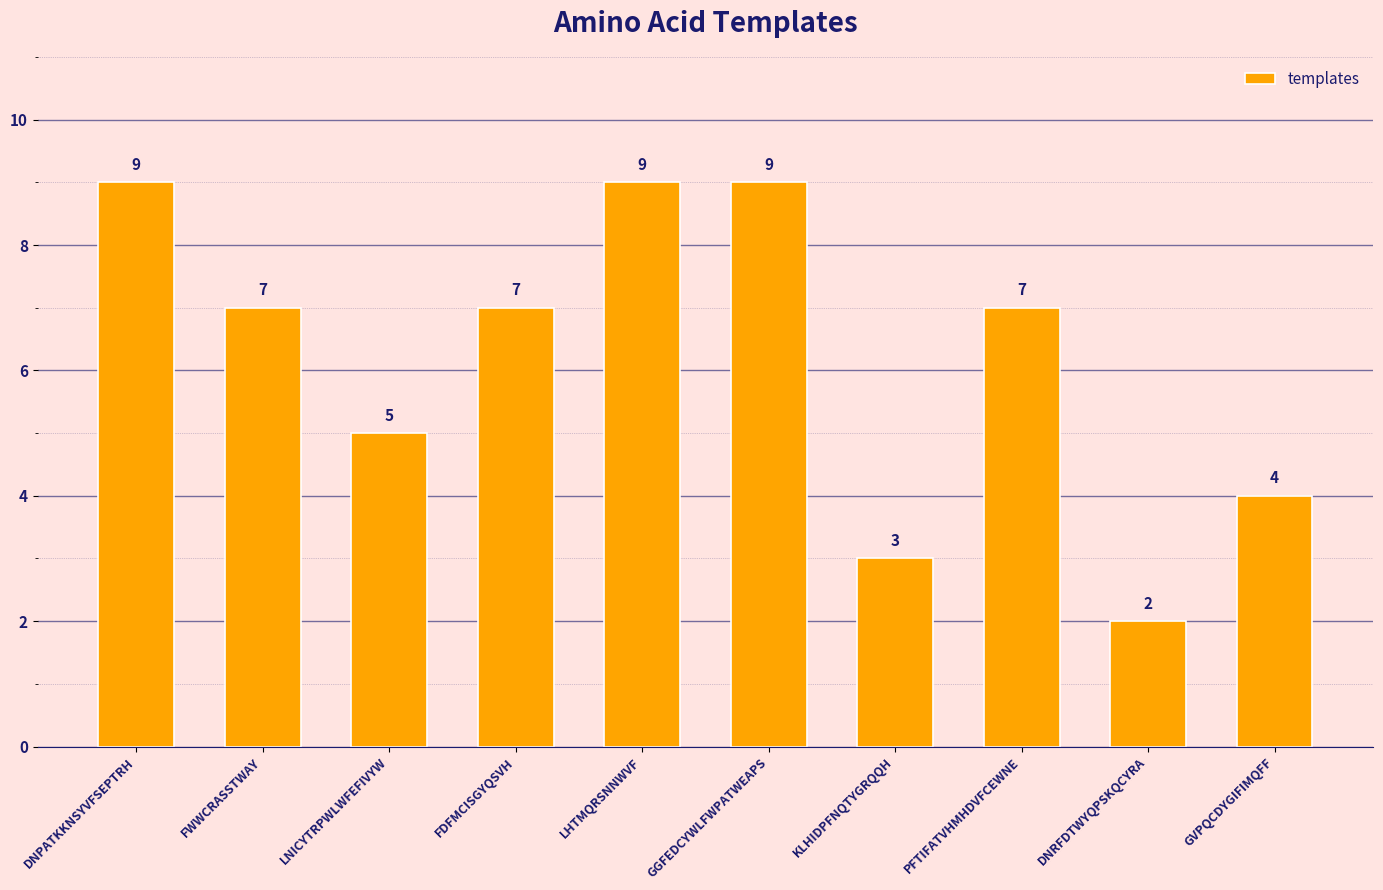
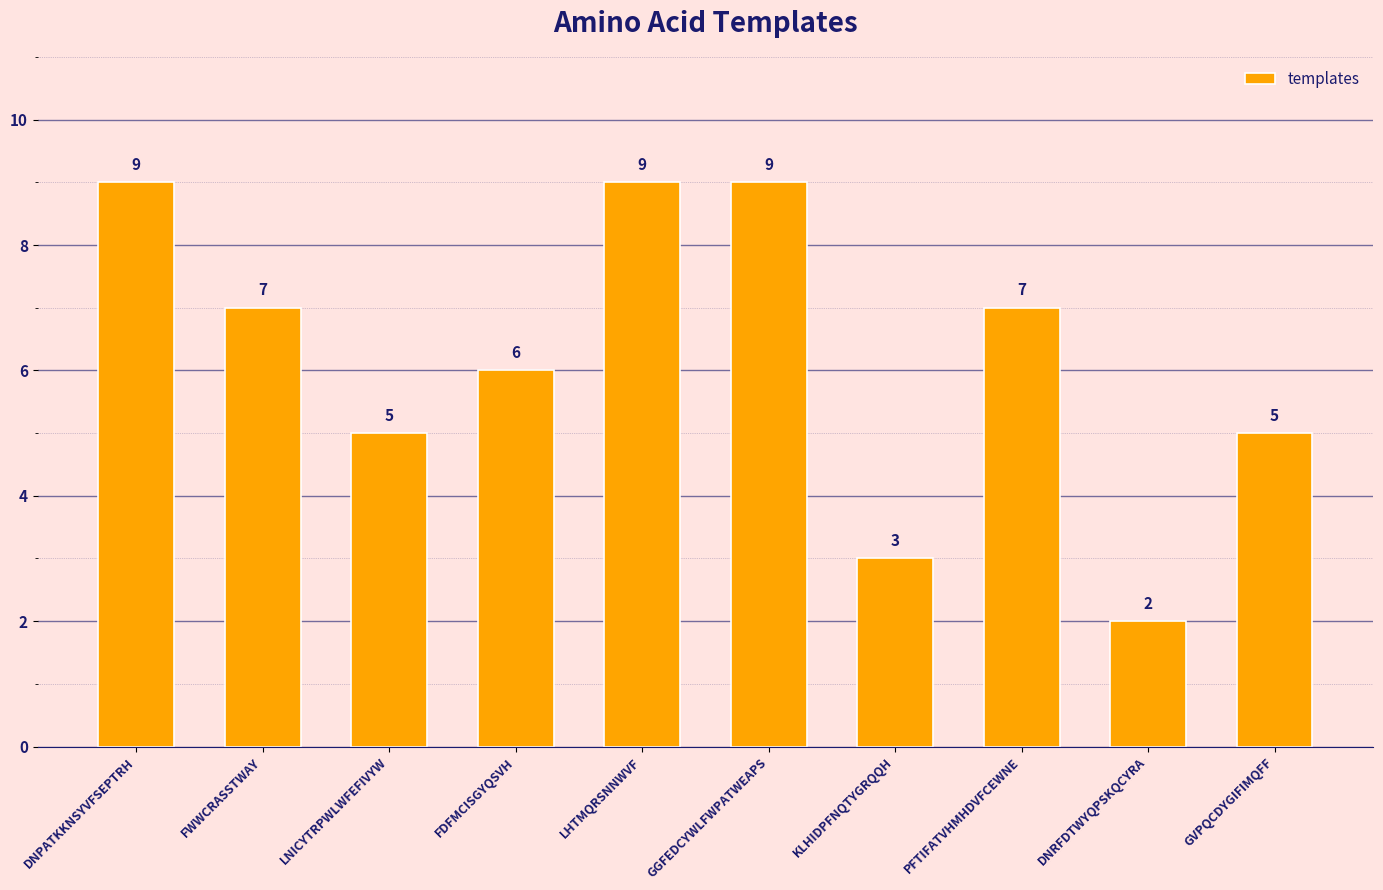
  {
    "DNPATKKNSYVFSEPTRH": 9,
    "FWWCRASSTWAY": 7,
    "LNICYTRPWLWFEFIVYW": 5,
-   "FDFMCISGYQSVH": 7,
+   "FDFMCISGYQSVH": 6,
    "LHTMQRSNNWVF": 9,
    "GGFEDCYWLFWPATWEAPS": 9,
    "KLHIDPFNQTYGRQQH": 3,
    "PFTIFATVHMHDVFCEWNE": 7,
    "DNRFDTWYQPSKQCYRA": 2,
-   "GVPQCDYGIFIMQFF": 4
+   "GVPQCDYGIFIMQFF": 5
  }
